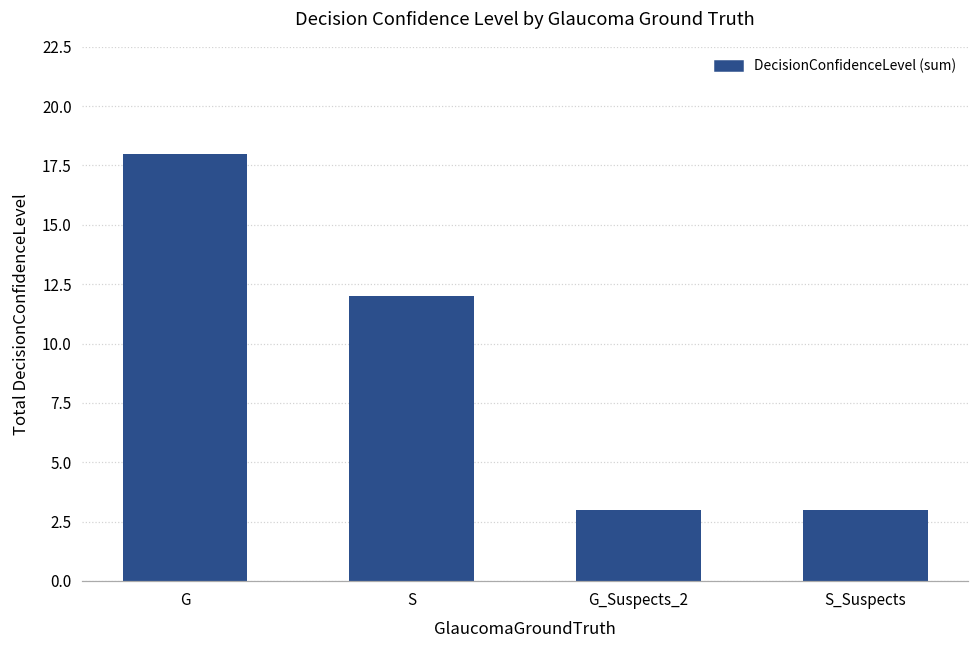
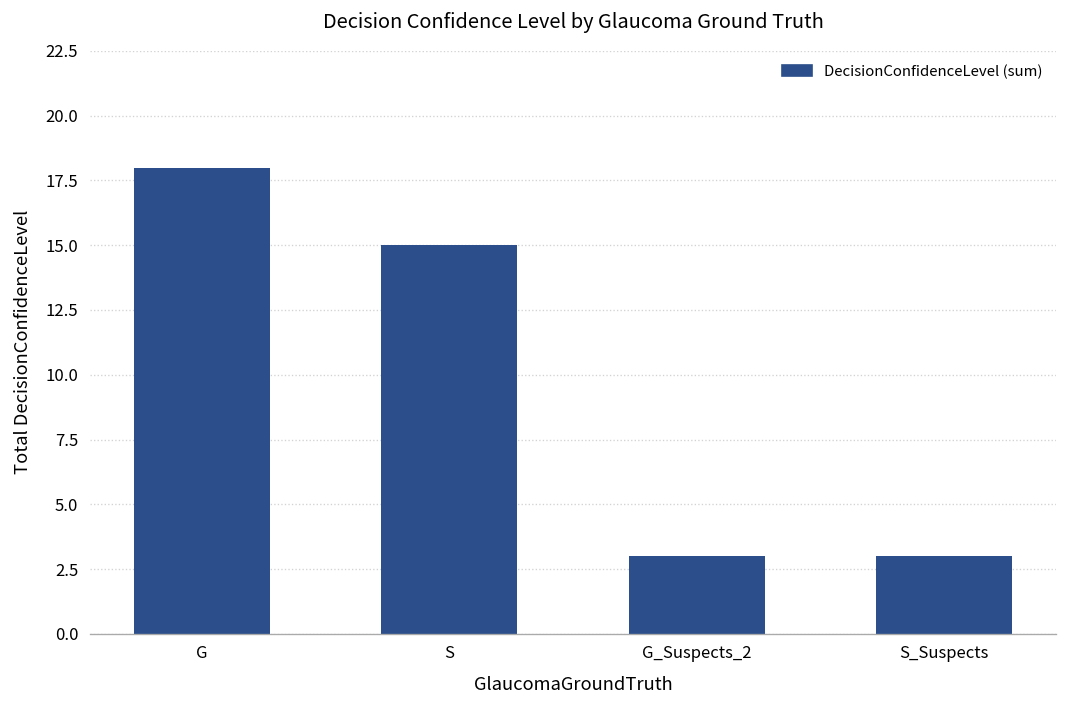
  {
    "G": 18.0,
-   "S": 12.0,
+   "S": 15.0,
    "G_Suspects_2": 3.0,
    "S_Suspects": 3.0
  }
